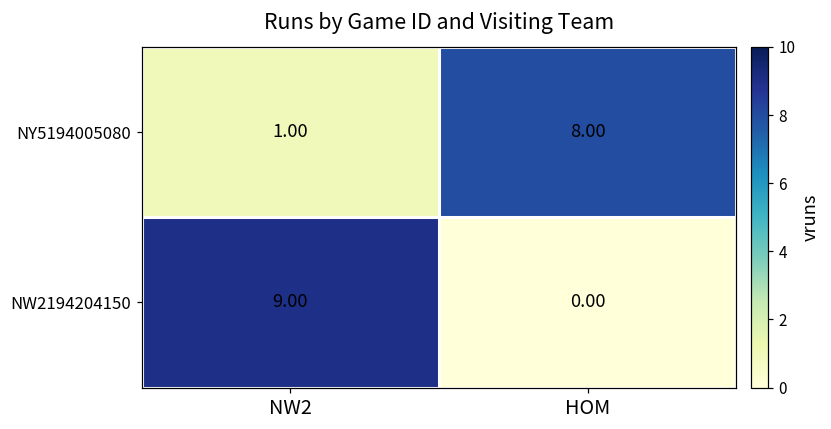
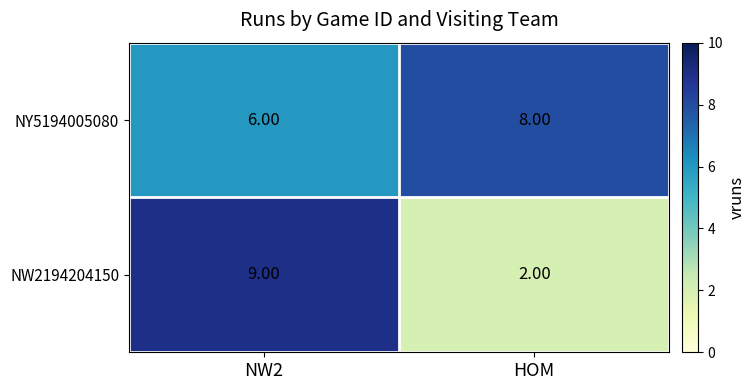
  {
    "NY5194005080": {
-     "NW2": 1.00,
+     "NW2": 6.00,
      "HOM": 8.00
    },
    "NW2194204150": {
      "NW2": 9.00,
-     "HOM": 0.00
+     "HOM": 2.00
    }
  }
